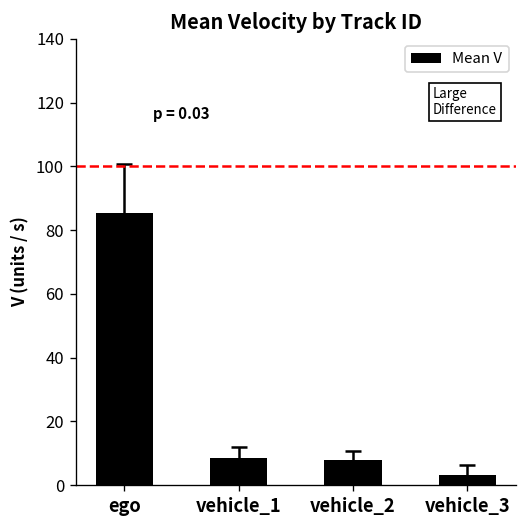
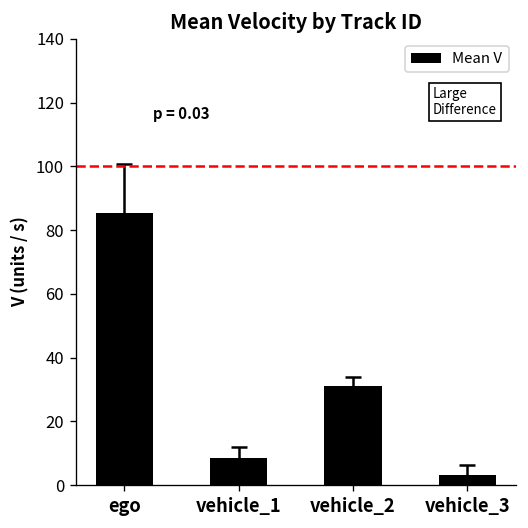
  {
    "Mean V": {
      "ego": 85,
      "vehicle_1": 9,
-     "vehicle_2": 8,
+     "vehicle_2": 31,
      "vehicle_3": 3
    }
  }
